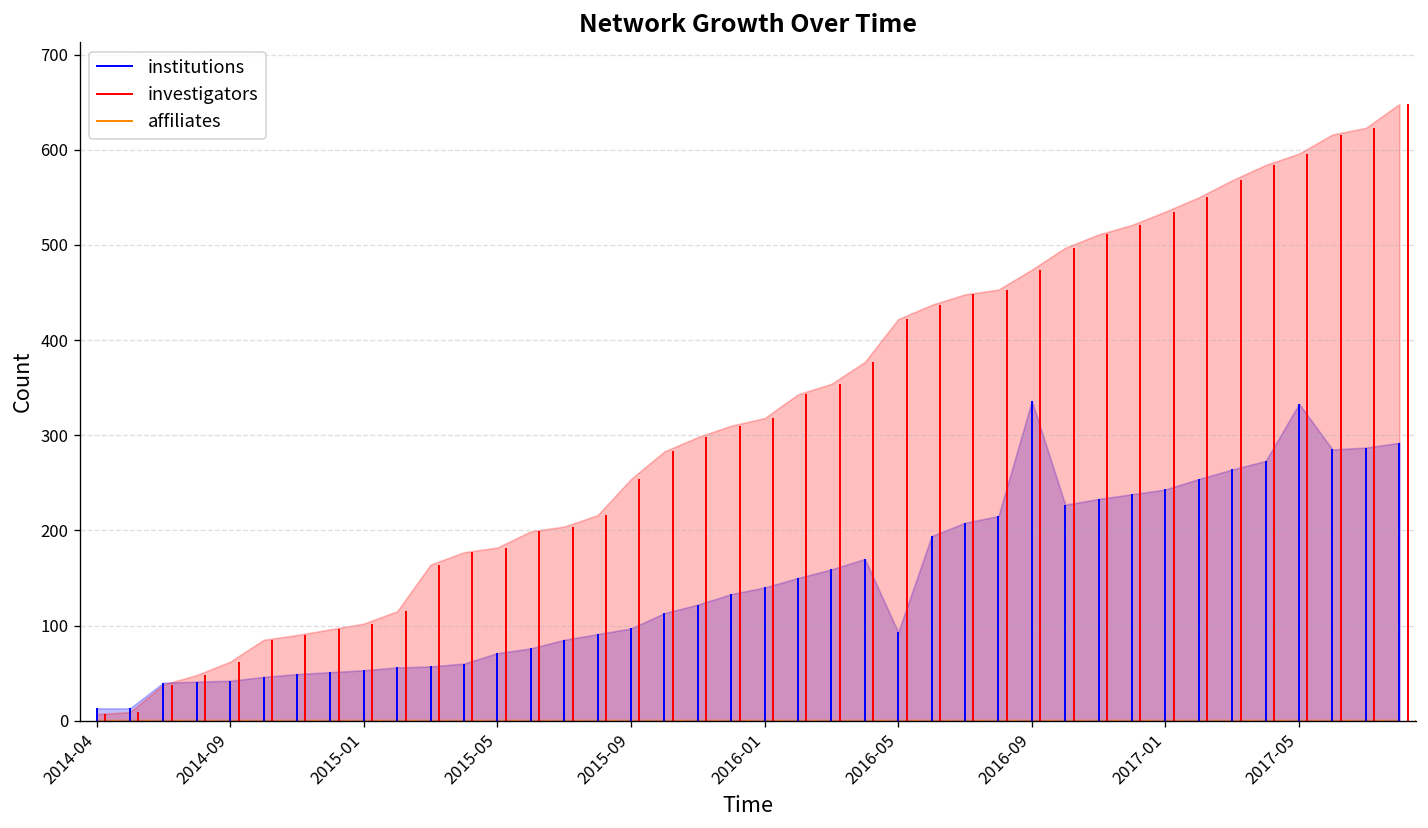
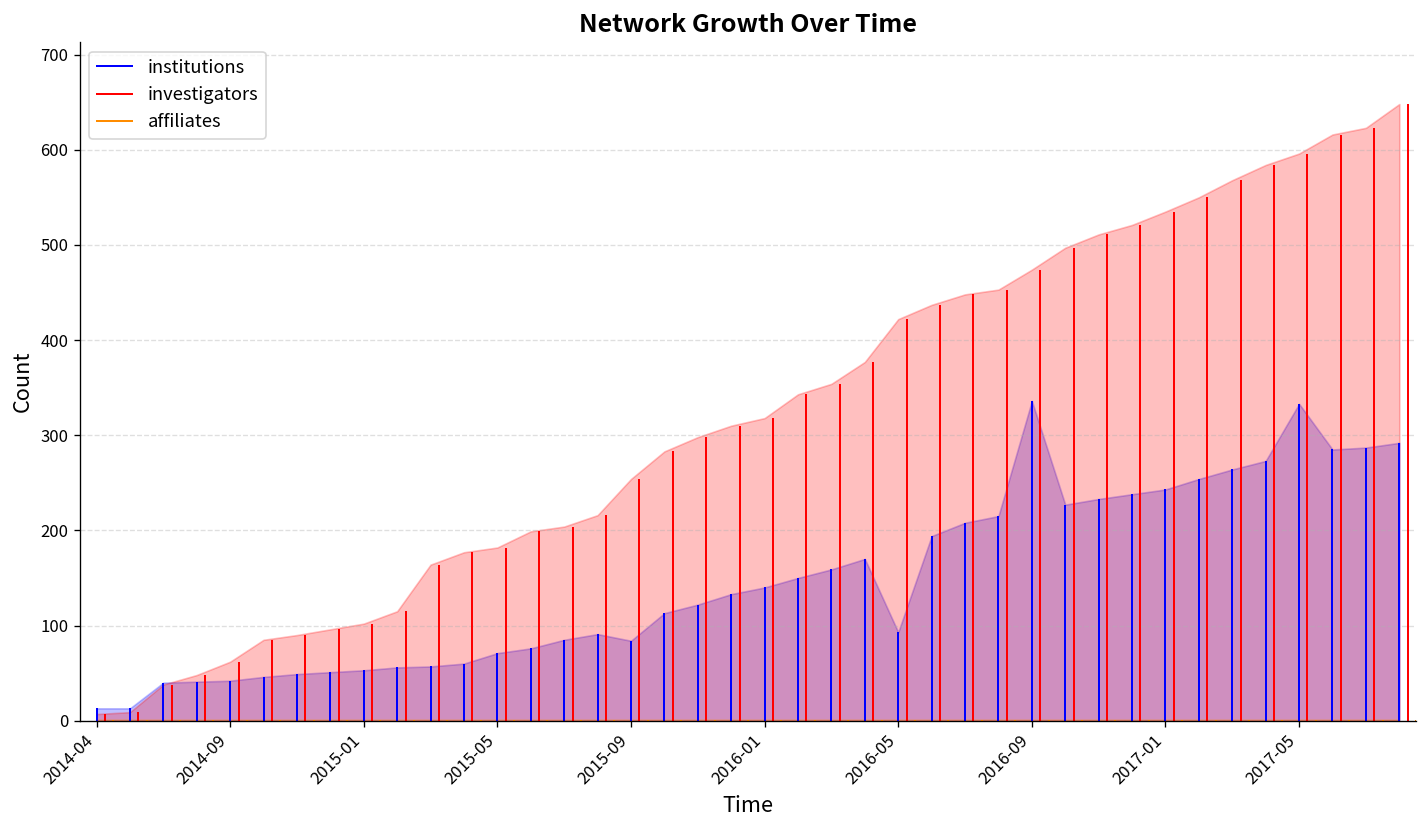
  {
    "institutions": {
      "2014-04": 10,
      "2014-09": 40,
      "2015-01": 50,
      "2015-05": 70,
-     "2015-09": 100,
+     "2015-09": 80,
      "2016-01": 140,
      "2016-05": 90,
      "2016-09": 340,
      "2017-01": 240,
      "2017-05": 330
    }
  }
